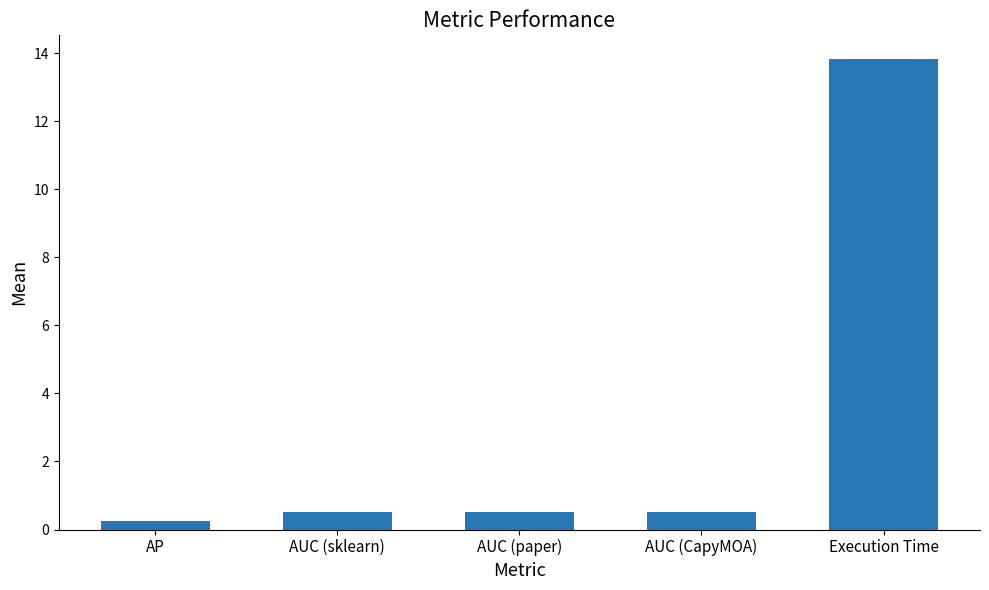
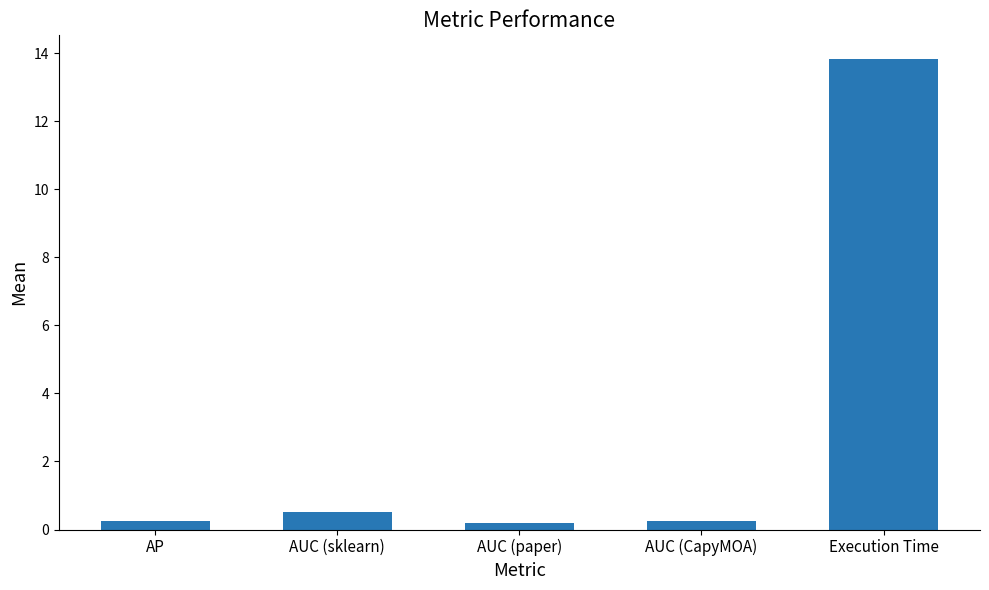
  {
    "AP": 0.3,
    "AUC (sklearn)": 0.5,
-   "AUC (paper)": 0.5,
-   "AUC (CapyMOA)": 0.5,
+   "AUC (paper)": 0.2,
+   "AUC (CapyMOA)": 0.2,
    "Execution Time": 13.8
  }
